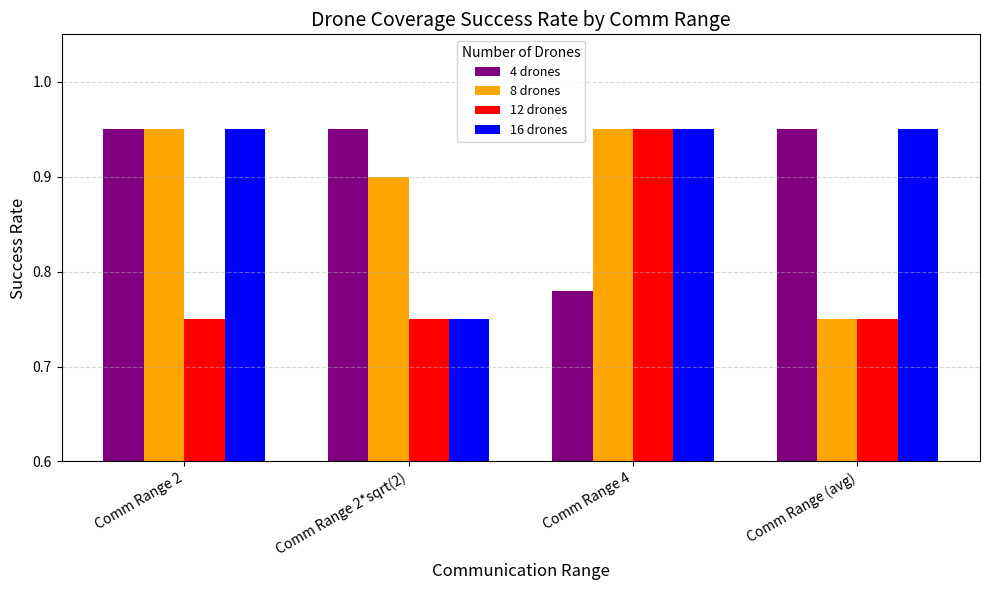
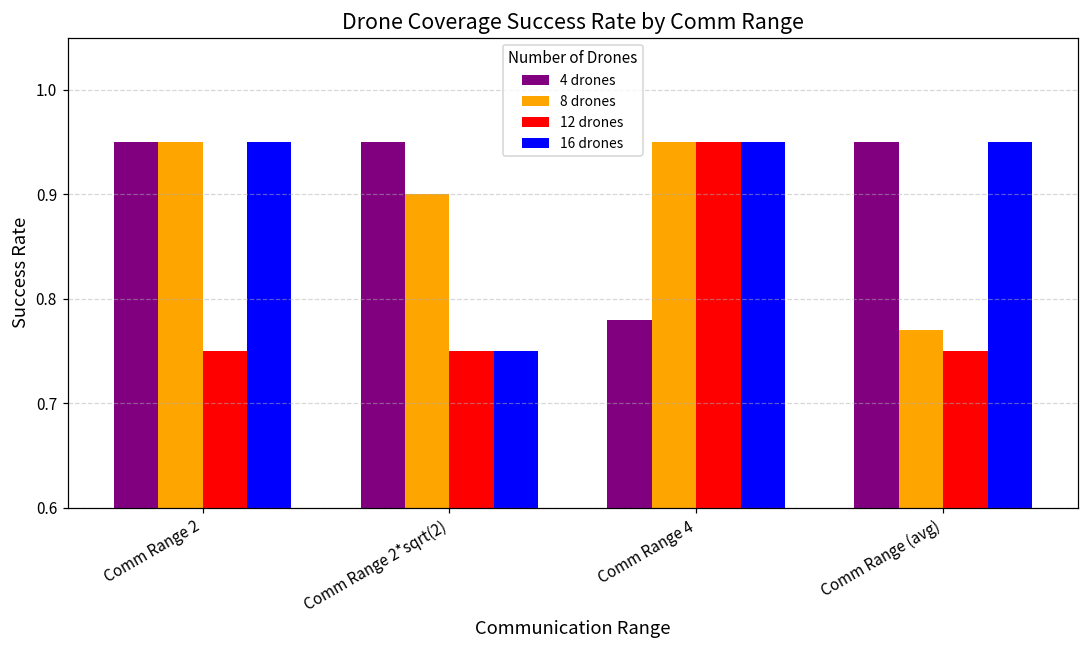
  {
    "4 drones": {
      "Comm Range 2": 0.95,
      "Comm Range 2*sqrt(2)": 0.95,
      "Comm Range 4": 0.78,
      "Comm Range (avg)": 0.95
    },
    "8 drones": {
      "Comm Range 2": 0.95,
      "Comm Range 2*sqrt(2)": 0.90,
      "Comm Range 4": 0.95,
-     "Comm Range (avg)": 0.75
+     "Comm Range (avg)": 0.77
    },
    "12 drones": {
      "Comm Range 2": 0.75,
      "Comm Range 2*sqrt(2)": 0.75,
      "Comm Range 4": 0.95,
      "Comm Range (avg)": 0.75
    },
    "16 drones": {
      "Comm Range 2": 0.95,
      "Comm Range 2*sqrt(2)": 0.75,
      "Comm Range 4": 0.95,
      "Comm Range (avg)": 0.95
    }
  }
